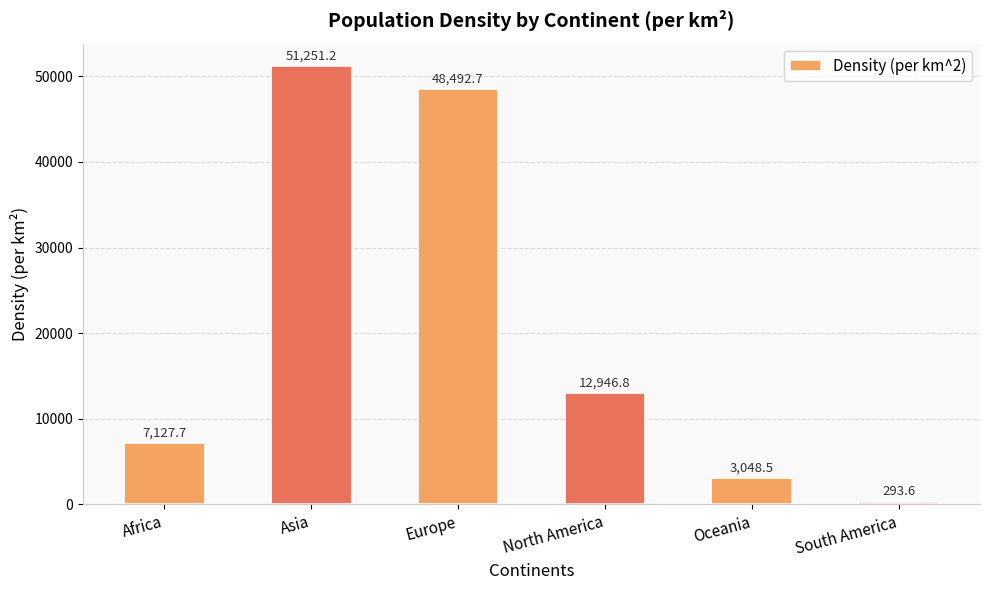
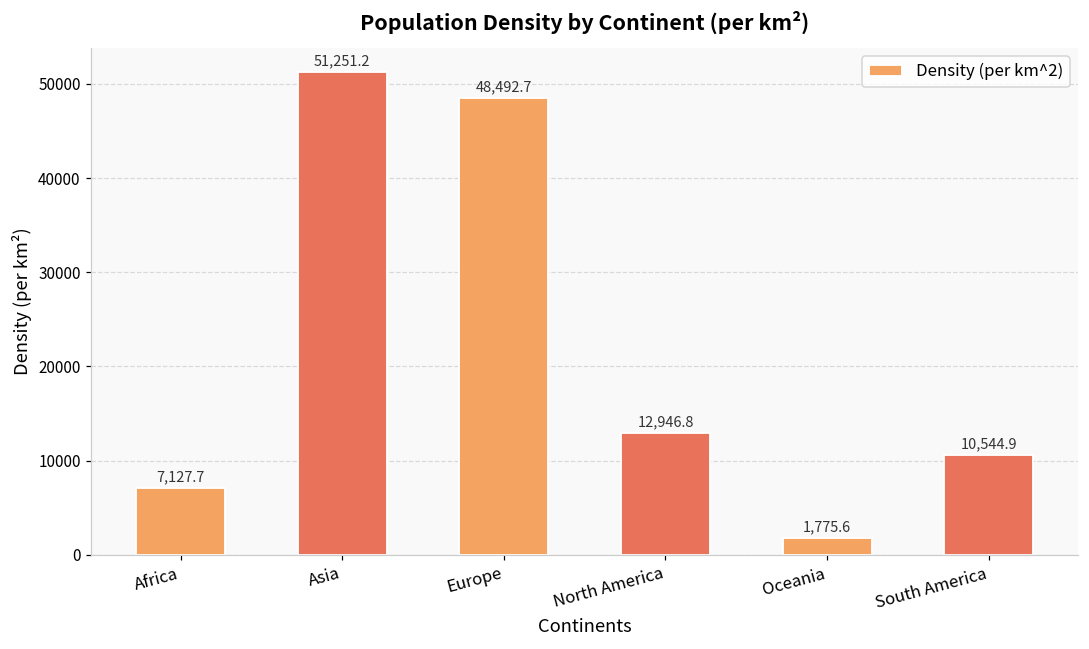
  {
    "Africa": "7,127.7",
    "Asia": "51,251.2",
    "Europe": "48,492.7",
    "North America": "12,946.8",
-   "Oceania": "3,048.5",
-   "South America": "293.6"
+   "Oceania": "1,775.6",
+   "South America": "10,544.9"
  }
